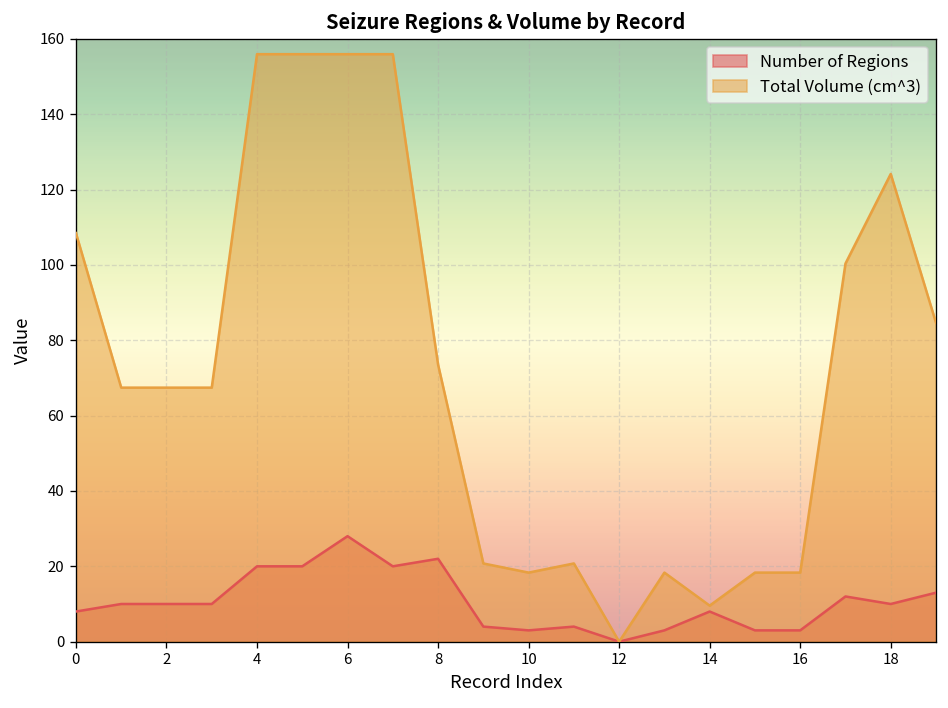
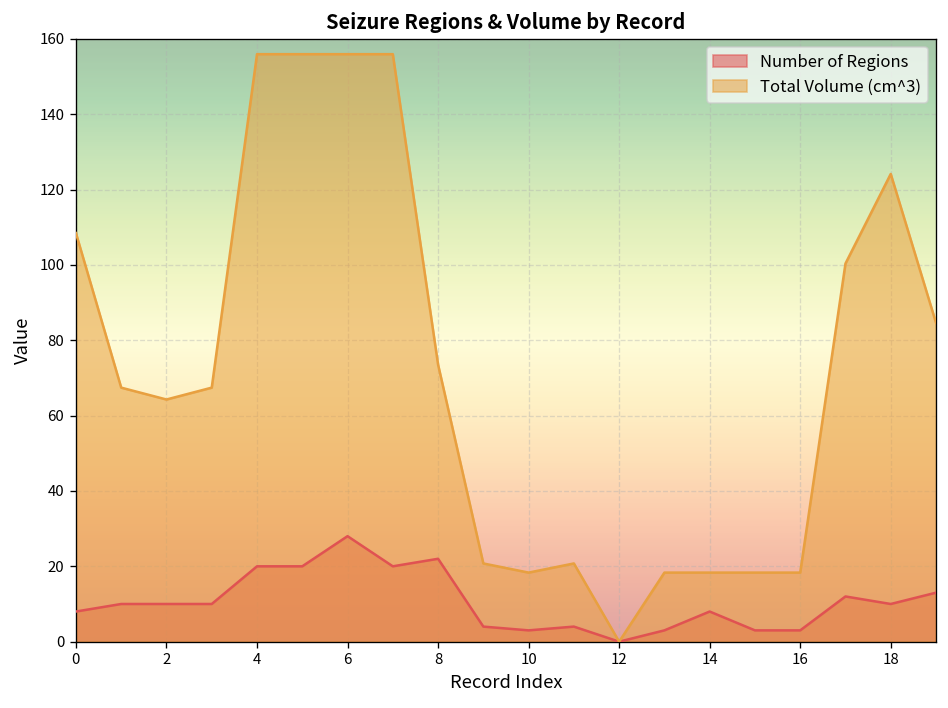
  {
    "Number of Regions": {
      "0": 8,
      "2": 10,
      "4": 20,
      "6": 28,
      "8": 22,
      "10": 3,
      "14": 8,
      "16": 3,
      "18": 10
    },
    "Total Volume (cm^3)": {
      "0": 108,
-     "2": 67,
+     "2": 64,
      "4": 156,
      "6": 156,
      "8": 74,
      "10": 18,
-     "14": 10,
+     "14": 18,
      "16": 18,
      "18": 124
    }
  }
